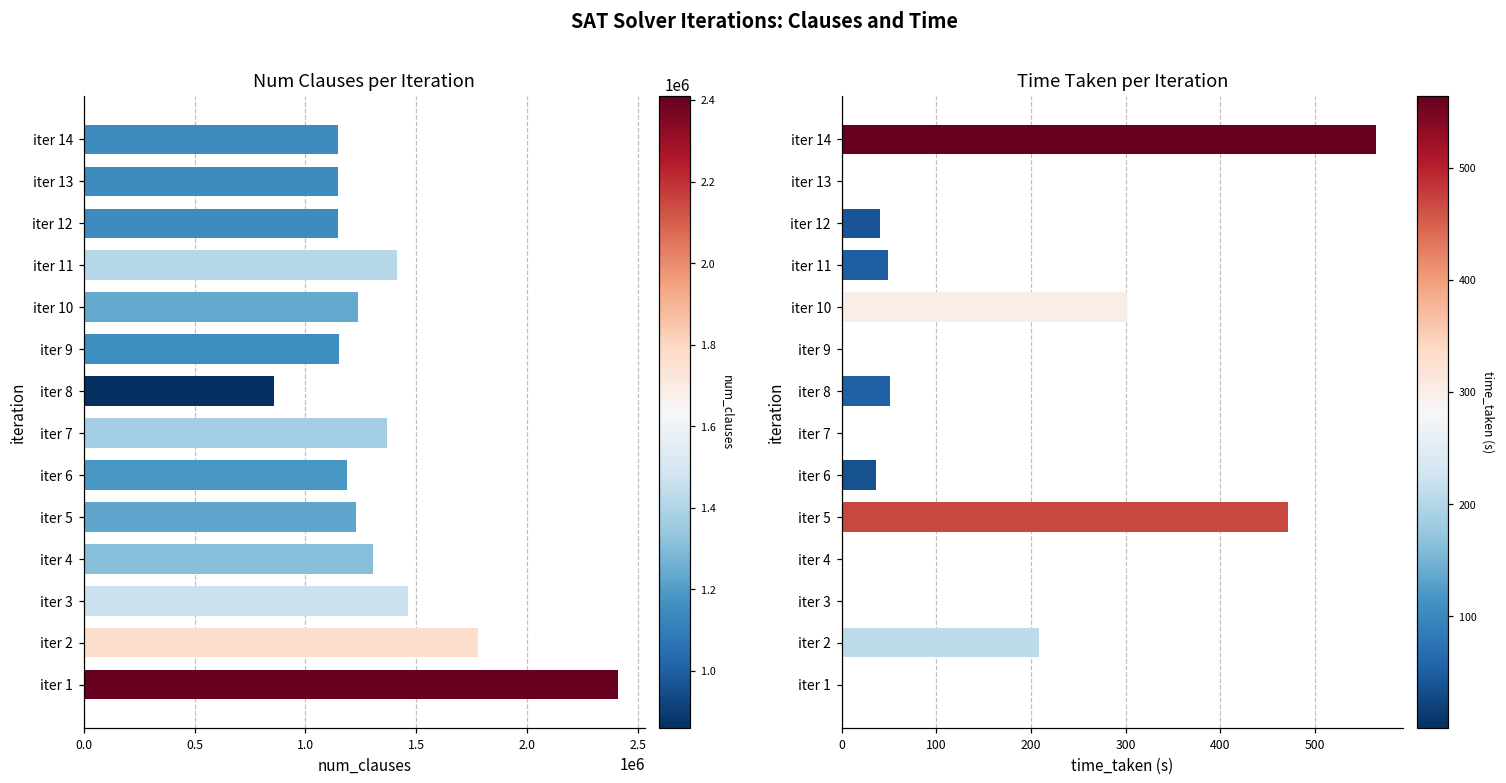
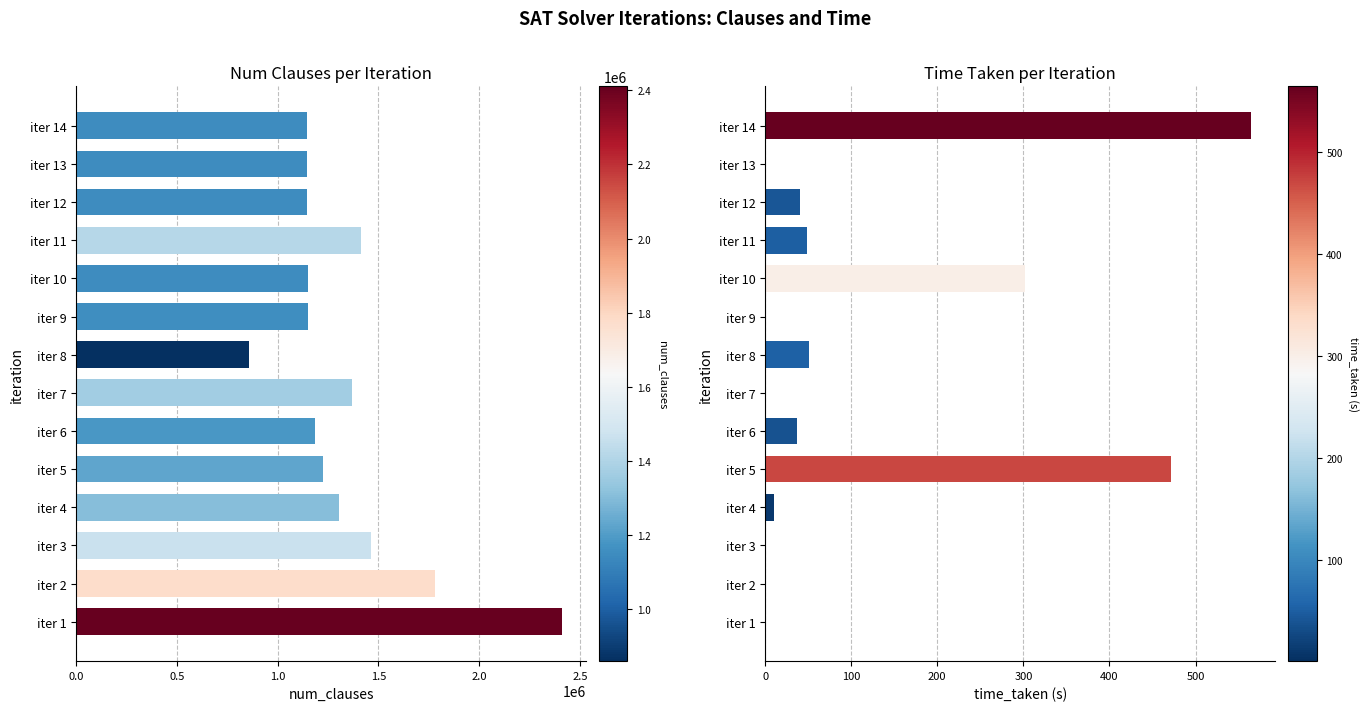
  {
    "Num Clauses per Iteration": {
      "iter 14": 1150000,
      "iter 13": 1150000,
      "iter 12": 1150000,
      "iter 11": 1410000,
-     "iter 10": 1240000,
+     "iter 10": 1150000,
      "iter 9": 1150000,
      "iter 8": 860000,
      "iter 7": 1370000,
      "iter 6": 1190000,
      "iter 5": 1230000,
      "iter 4": 1310000,
      "iter 3": 1460000,
      "iter 2": 1780000,
      "iter 1": 2410000
    },
    "Time Taken per Iteration": {
      "iter 14": 560,
      "iter 12": 40,
      "iter 11": 50,
      "iter 10": 300,
      "iter 8": 50,
      "iter 6": 40,
      "iter 5": 470,
-     "iter 4": 0,
-     "iter 2": 210
+     "iter 4": 10,
+     "iter 2": 0
    }
  }
